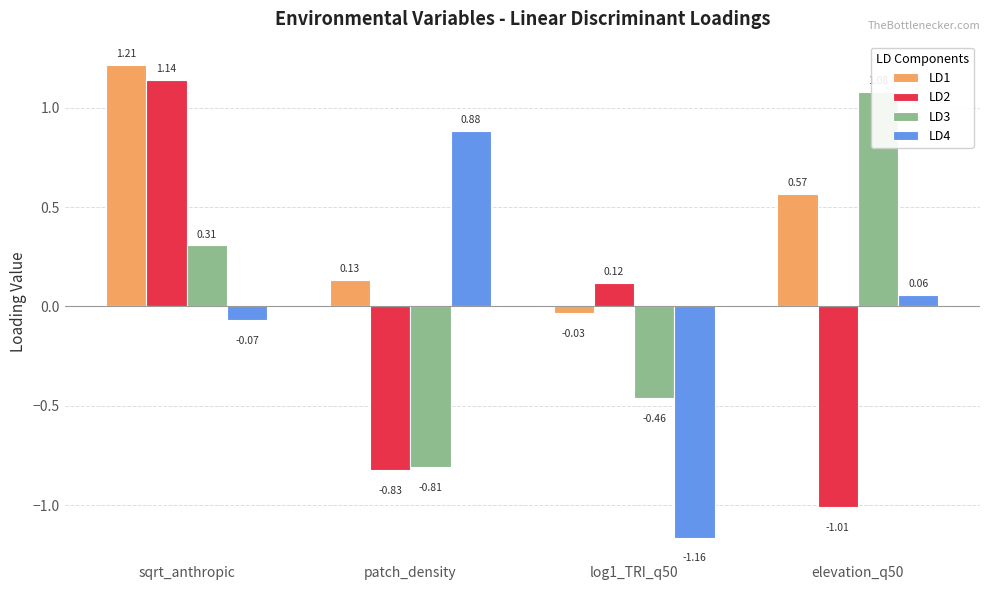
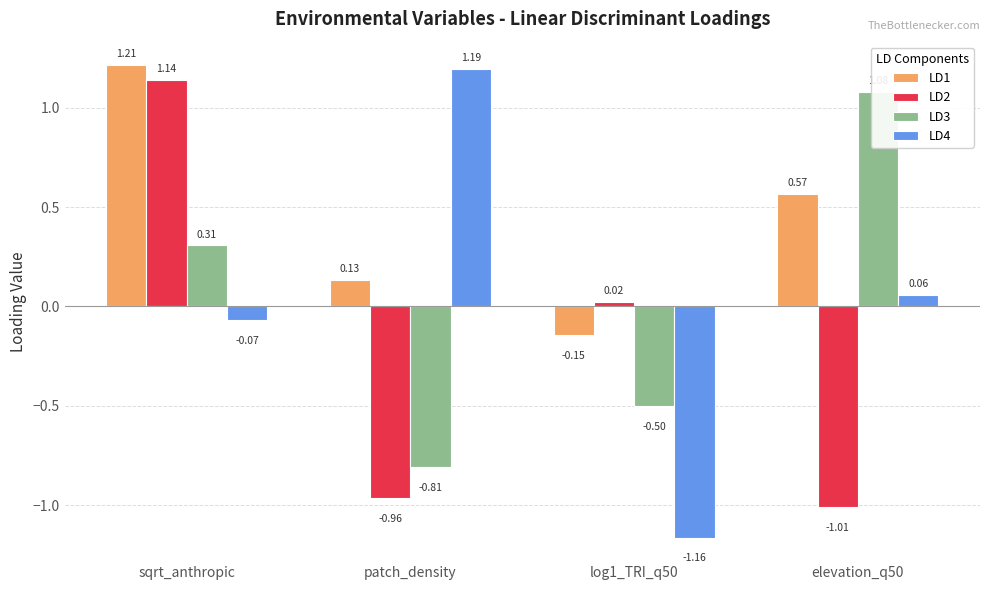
  {
    "LD1": {
      "sqrt_anthropic": 1.21,
      "patch_density": 0.13,
-     "log1_TRI_q50": -0.03,
+     "log1_TRI_q50": -0.15,
      "elevation_q50": 0.57
    },
    "LD2": {
      "sqrt_anthropic": 1.14,
-     "patch_density": -0.83,
-     "log1_TRI_q50": 0.12,
+     "patch_density": -0.96,
+     "log1_TRI_q50": 0.02,
      "elevation_q50": -1.01
    },
    "LD3": {
      "sqrt_anthropic": 0.31,
      "patch_density": -0.81,
-     "log1_TRI_q50": -0.46
+     "log1_TRI_q50": -0.50
    },
    "LD4": {
      "sqrt_anthropic": -0.07,
-     "patch_density": 0.88,
+     "patch_density": 1.19,
      "log1_TRI_q50": -1.16,
      "elevation_q50": 0.06
    }
  }
